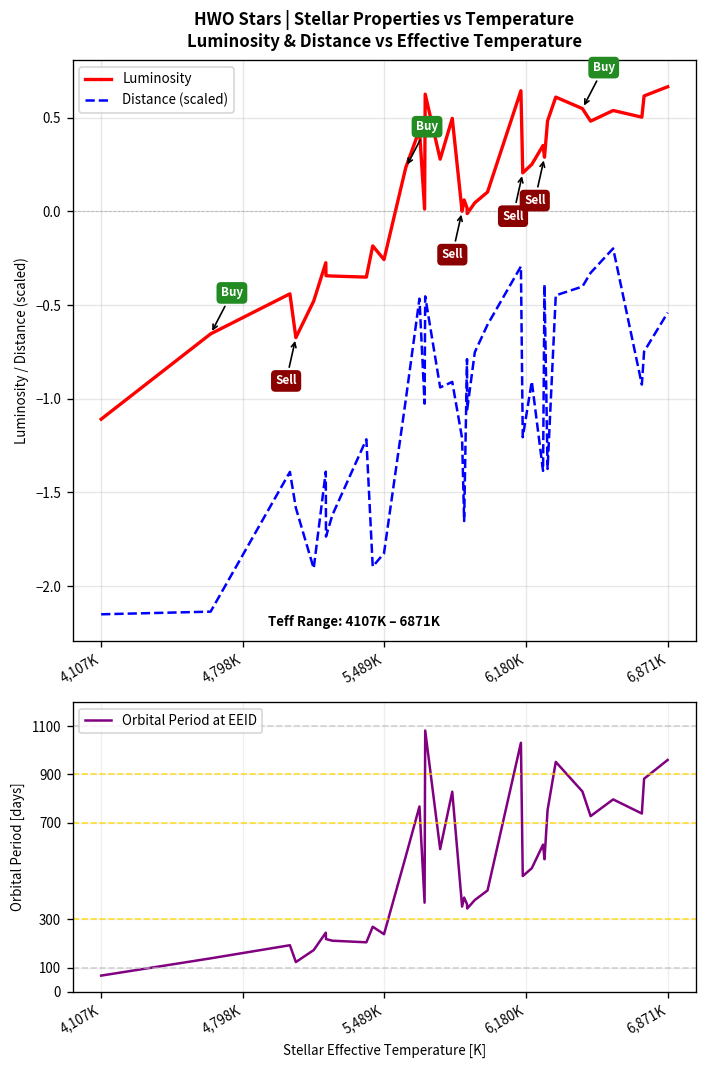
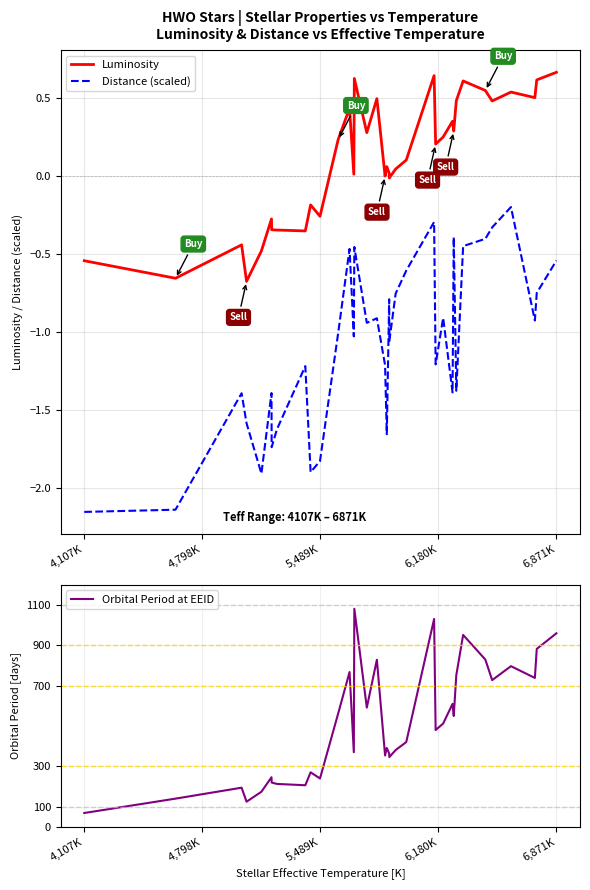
  {
    "HWO Stars | Stellar Properties vs Temperature Luminosity & Distance vs Effective Temperature": {
      "Luminosity": {
-       "4,107K": -1.11,
+       "4,107K": -0.54,
        "6,871K": 0.67
      },
      "Distance (scaled)": {
        "4,107K": -2.15,
        "6,871K": -0.54
      }
    }
  }
